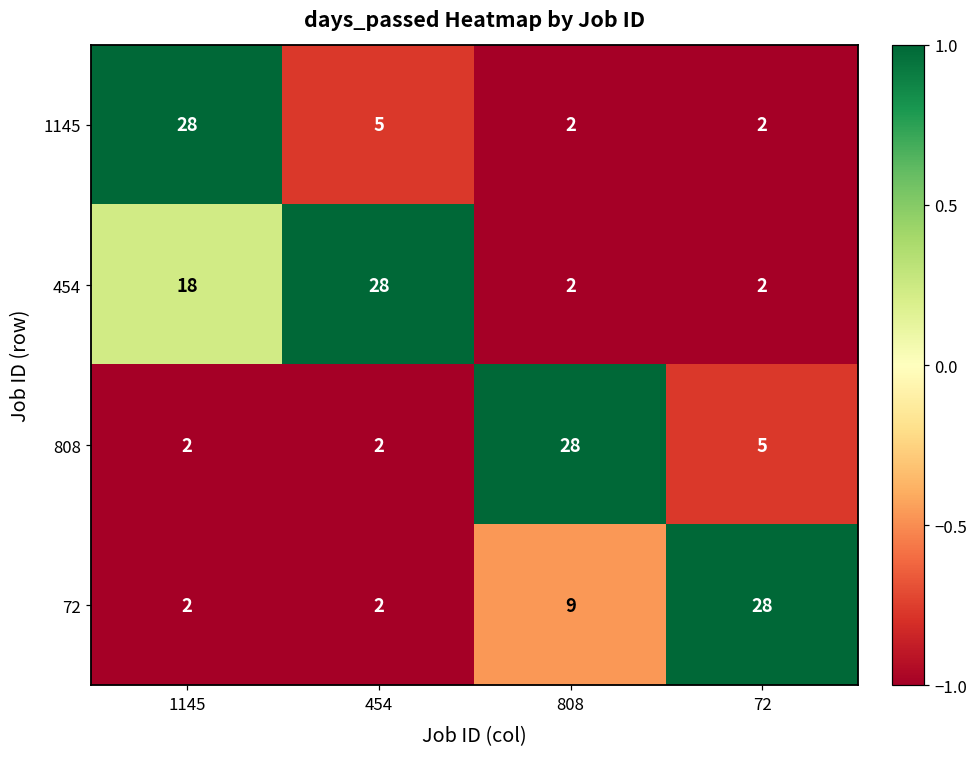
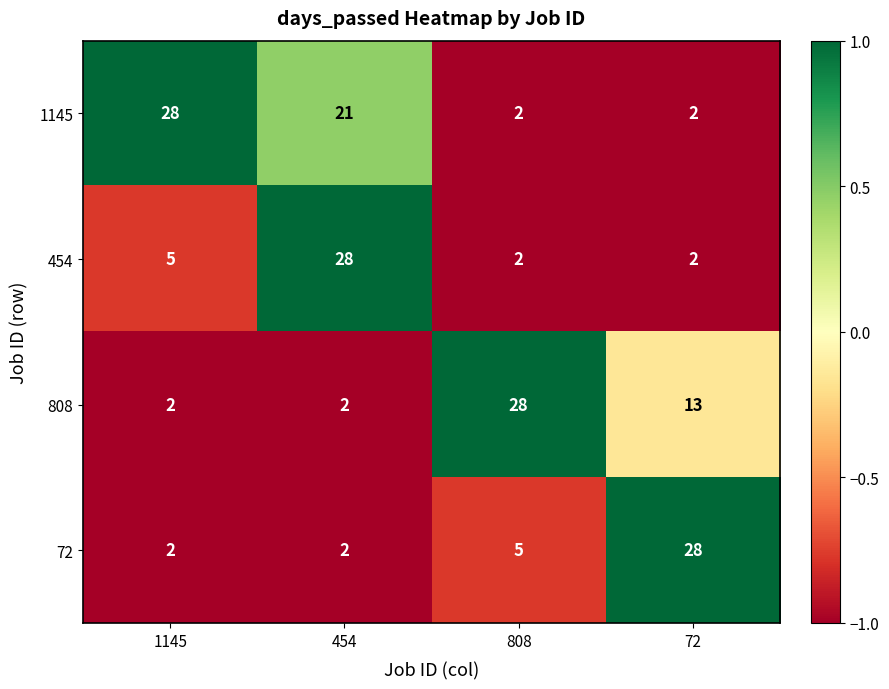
  {
    "1145": {
      "1145": 28,
-     "454": 5,
+     "454": 21,
      "808": 2,
      "72": 2
    },
    "454": {
-     "1145": 18,
+     "1145": 5,
      "454": 28,
      "808": 2,
      "72": 2
    },
    "808": {
      "1145": 2,
      "454": 2,
      "808": 28,
-     "72": 5
+     "72": 13
    },
    "72": {
      "1145": 2,
      "454": 2,
-     "808": 9,
+     "808": 5,
      "72": 28
    }
  }
